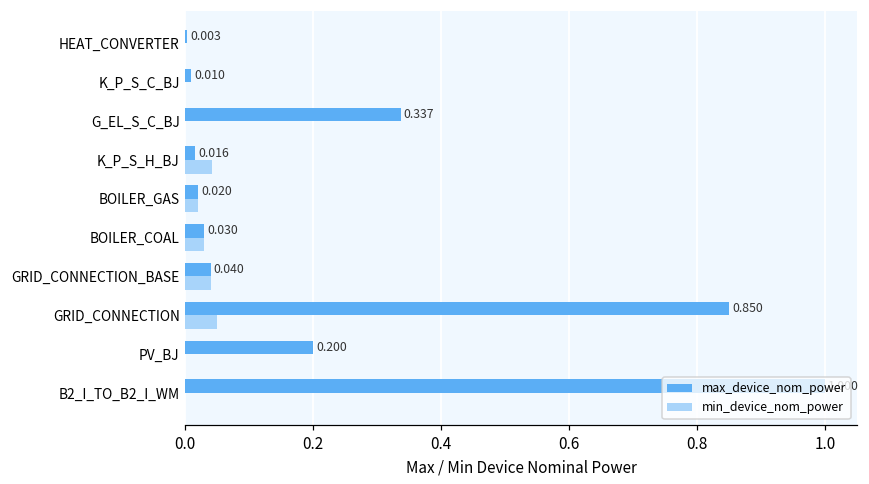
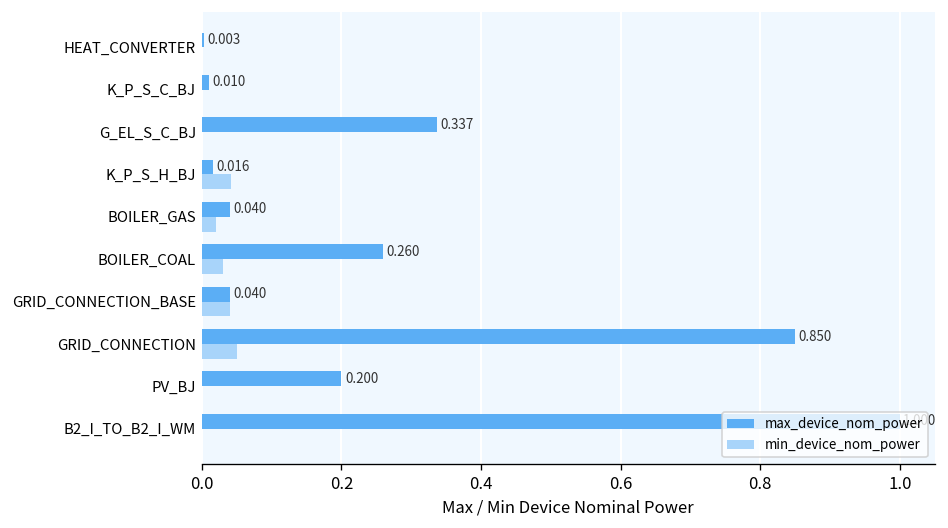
  {
    "max_device_nom_power": {
      "HEAT_CONVERTER": 0.003,
      "K_P_S_C_BJ": 0.010,
      "G_EL_S_C_BJ": 0.337,
      "K_P_S_H_BJ": 0.016,
-     "BOILER_GAS": 0.020,
-     "BOILER_COAL": 0.030,
+     "BOILER_GAS": 0.040,
+     "BOILER_COAL": 0.260,
      "GRID_CONNECTION_BASE": 0.040,
      "GRID_CONNECTION": 0.850,
      "PV_BJ": 0.200
    },
    "min_device_nom_power": {
      "HEAT_CONVERTER": 0.00,
      "K_P_S_C_BJ": 0.00,
      "G_EL_S_C_BJ": 0.00,
      "K_P_S_H_BJ": 0.04,
      "BOILER_GAS": 0.02,
      "BOILER_COAL": 0.03,
      "GRID_CONNECTION": 0.05,
      "PV_BJ": 0.00,
      "B2_I_TO_B2_I_WM": 0.00
    }
  }
